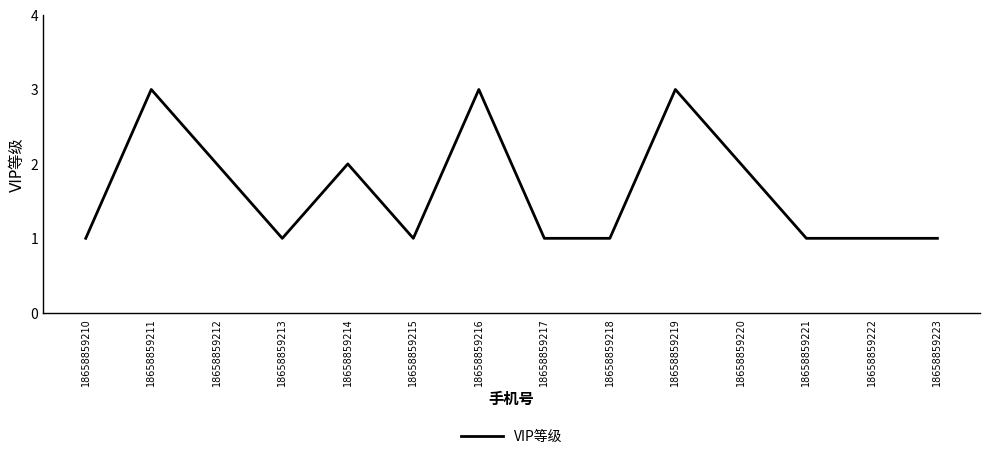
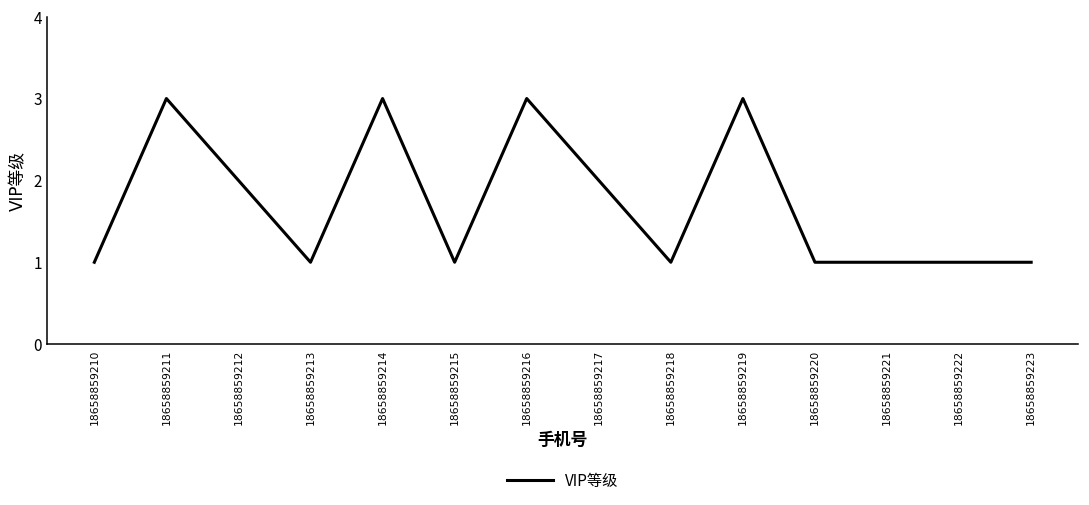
  {
    "18658859210": 1,
    "18658859211": 3,
    "18658859212": 2,
    "18658859213": 1,
-   "18658859214": 2,
+   "18658859214": 3,
    "18658859215": 1,
    "18658859216": 3,
-   "18658859217": 1,
+   "18658859217": 2,
    "18658859218": 1,
    "18658859219": 3,
-   "18658859220": 2,
+   "18658859220": 1,
    "18658859221": 1,
    "18658859222": 1,
    "18658859223": 1
  }
